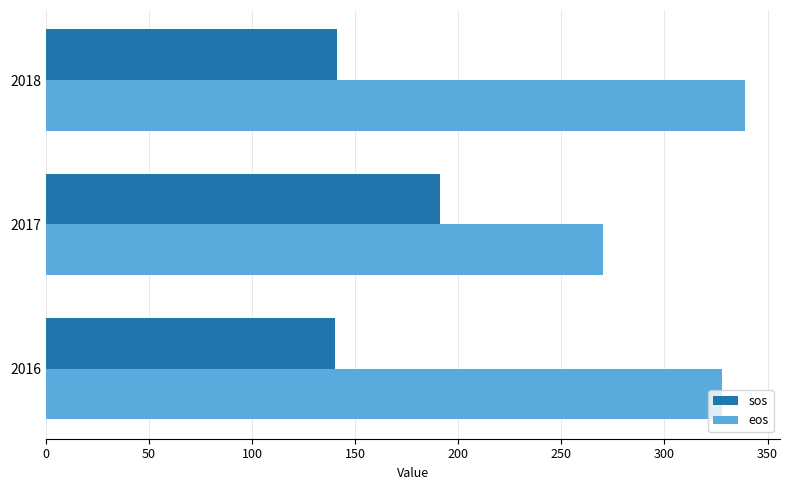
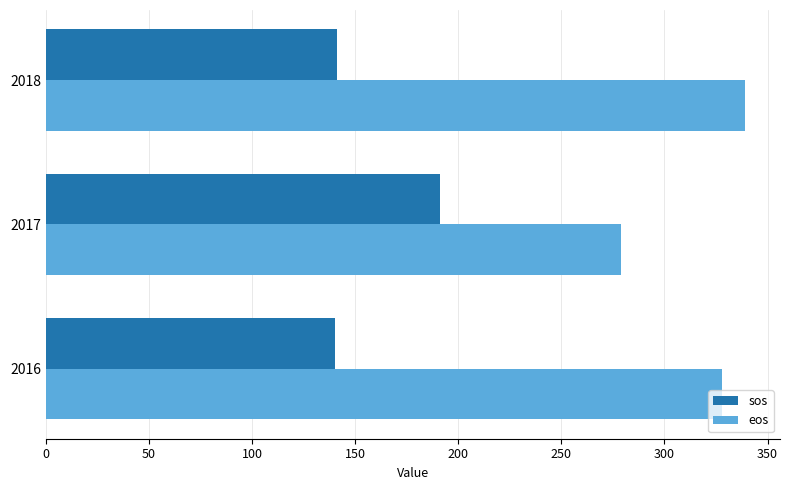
  {
    "sos": {
      "2018": 141,
      "2017": 191,
      "2016": 140
    },
    "eos": {
      "2018": 339,
-     "2017": 270
+     "2017": 279
    }
  }
